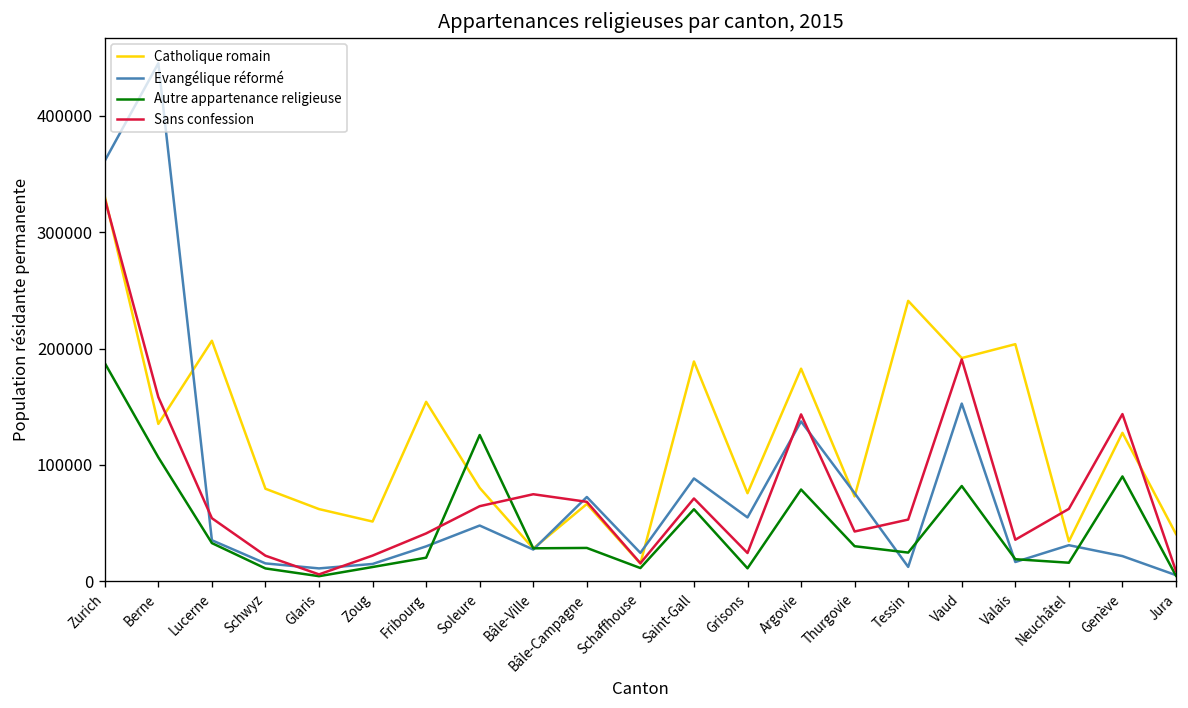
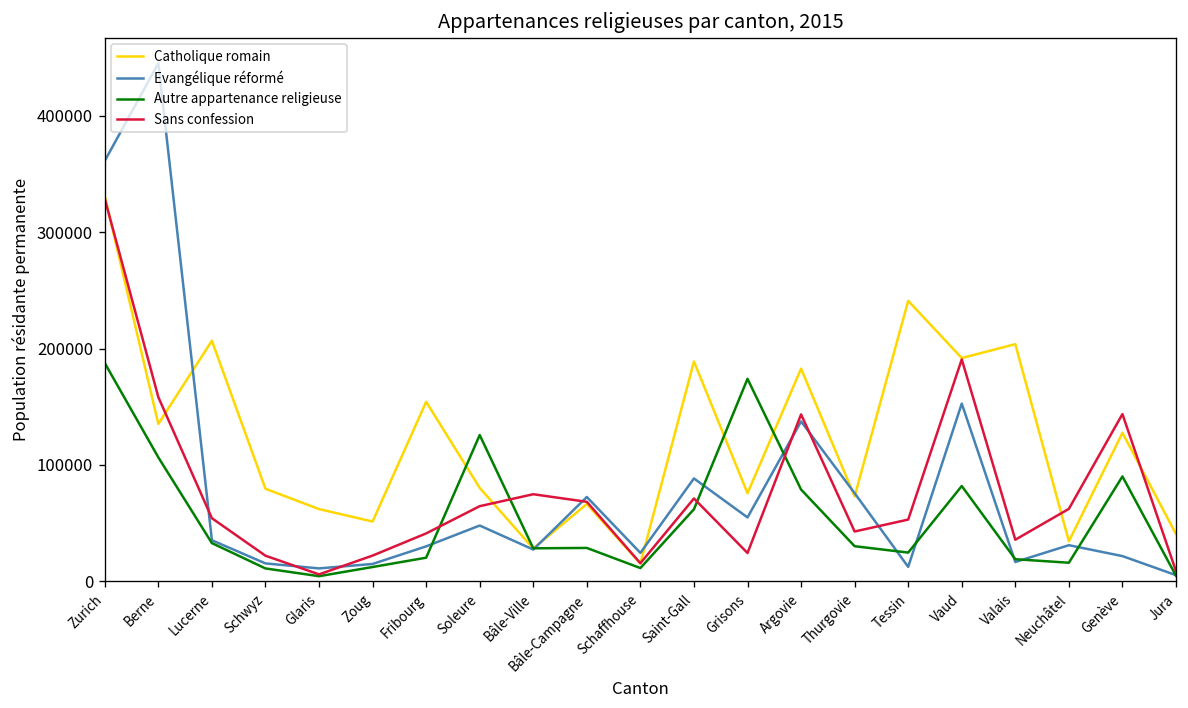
  {
    "Catholique romain": {
      "Berne": 140000,
      "Lucerne": 210000,
      "Schwyz": 80000,
      "Glaris": 60000,
      "Zoug": 50000,
      "Fribourg": 150000,
      "Soleure": 80000,
      "Saint-Gall": 190000,
      "Grisons": 80000,
      "Argovie": 180000,
      "Thurgovie": 70000,
      "Tessin": 240000,
      "Valais": 200000,
      "Neuchâtel": 30000,
      "Genève": 130000,
      "Jura": 40000
    },
    "Evangélique réformé": {
      "Zurich": 360000,
      "Schwyz": 20000,
      "Glaris": 10000,
      "Fribourg": 30000,
      "Soleure": 50000,
      "Bâle-Campagne": 70000,
      "Schaffhouse": 20000,
      "Saint-Gall": 90000,
      "Grisons": 50000,
      "Argovie": 140000,
      "Thurgovie": 80000,
      "Tessin": 10000,
      "Vaud": 150000,
      "Neuchâtel": 30000,
      "Genève": 20000
    },
    "Autre appartenance religieuse": {
      "Zurich": 190000,
      "Berne": 110000,
      "Schwyz": 10000,
      "Fribourg": 20000,
      "Soleure": 130000,
      "Bâle-Campagne": 30000,
      "Schaffhouse": 10000,
      "Saint-Gall": 60000,
-     "Grisons": 10000,
+     "Grisons": 170000,
      "Argovie": 80000,
      "Thurgovie": 30000,
      "Tessin": 20000,
      "Vaud": 80000,
      "Neuchâtel": 20000,
      "Genève": 90000
    },
    "Sans confession": {
      "Berne": 160000,
      "Lucerne": 50000,
      "Schwyz": 20000,
      "Zoug": 20000,
      "Fribourg": 40000,
      "Soleure": 60000,
      "Bâle-Ville": 70000,
      "Saint-Gall": 70000,
      "Grisons": 20000,
      "Argovie": 140000,
      "Thurgovie": 40000,
      "Tessin": 50000,
      "Valais": 40000,
      "Neuchâtel": 60000,
      "Genève": 140000,
      "Jura": 10000
    }
  }
